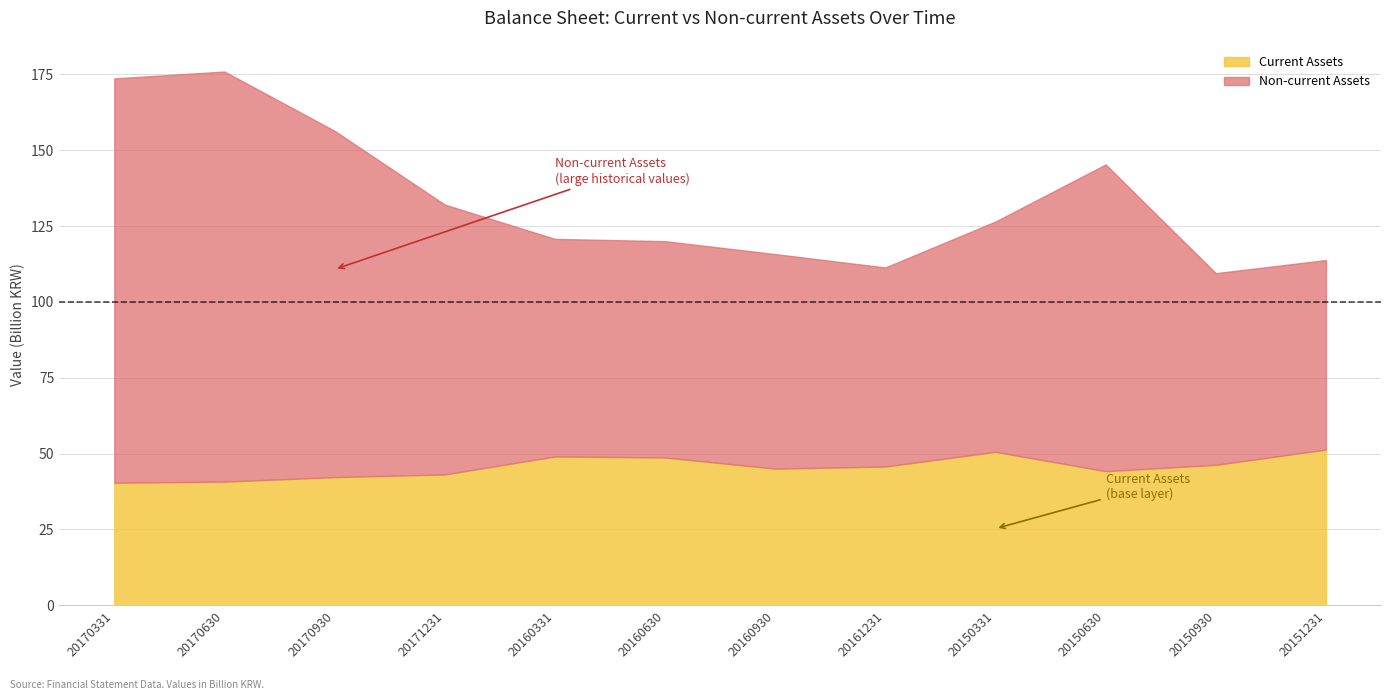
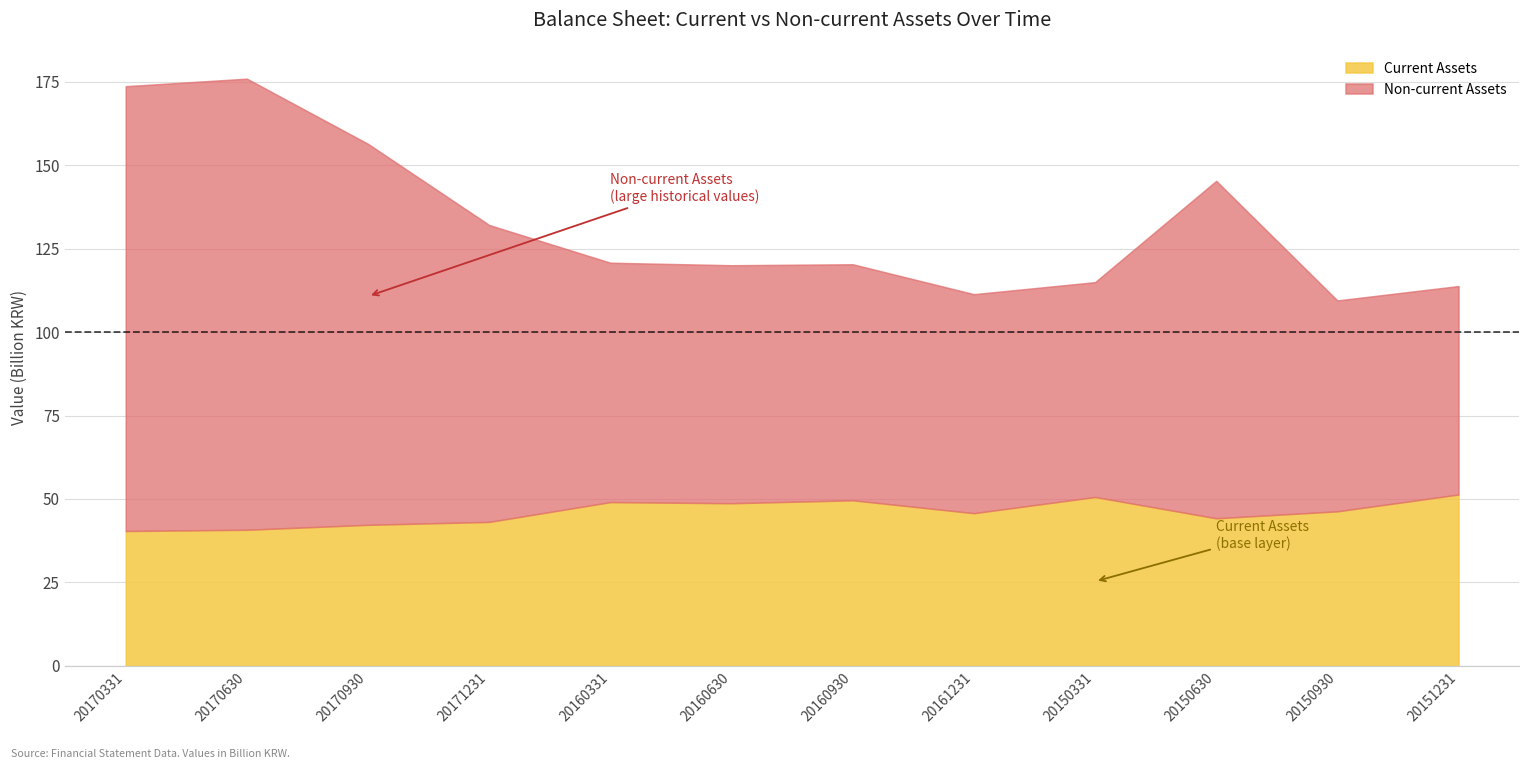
  {
    "Current Assets": {
      "20170331": 40,
      "20170630": 41,
      "20170930": 42,
      "20171231": 43,
      "20160331": 49,
      "20160630": 49,
-     "20160930": 45,
+     "20160930": 50,
      "20161231": 46,
      "20150331": 51,
      "20150630": 44,
      "20150930": 46,
      "20151231": 51
    },
    "Non-current Assets": {
      "20170331": 133,
      "20170630": 135,
      "20170930": 114,
      "20171231": 89,
      "20160331": 72,
      "20160630": 71,
      "20160930": 71,
      "20161231": 66,
-     "20150331": 76,
+     "20150331": 64,
      "20150630": 101,
      "20150930": 63,
      "20151231": 62
    }
  }
